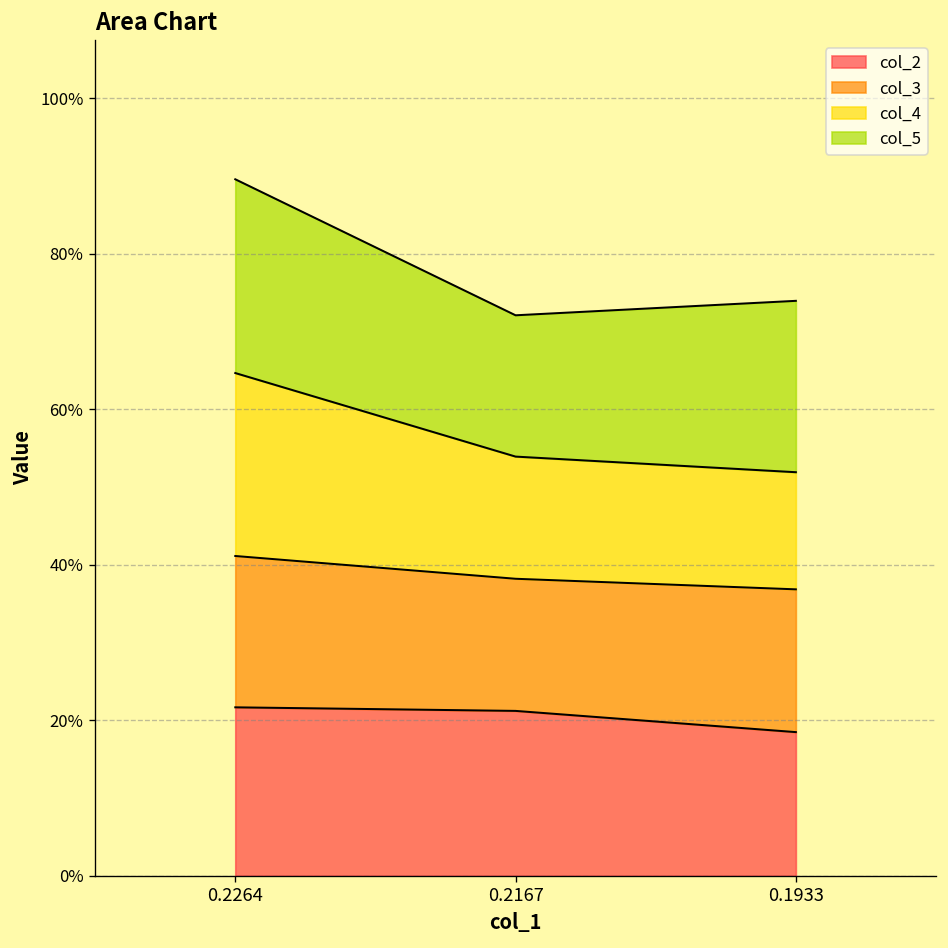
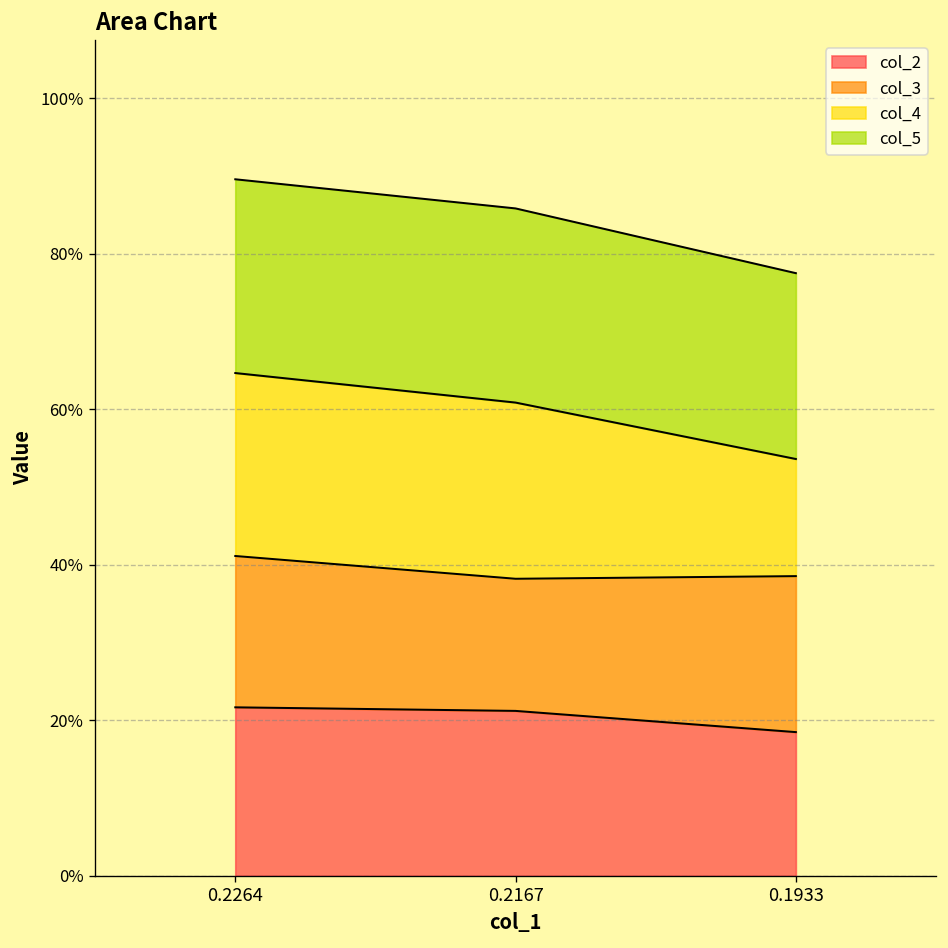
  {
    "col_2": {
      "0.2264": "22%",
      "0.2167": "21%",
      "0.1933": "18%"
    },
    "col_3": {
      "0.2264": "19%",
      "0.2167": "17%",
-     "0.1933": "18%"
+     "0.1933": "20%"
    },
    "col_4": {
      "0.2264": "24%",
-     "0.2167": "16%",
+     "0.2167": "23%",
      "0.1933": "15%"
    },
    "col_5": {
      "0.2264": "25%",
-     "0.2167": "18%",
-     "0.1933": "22%"
+     "0.2167": "25%",
+     "0.1933": "24%"
    }
  }
